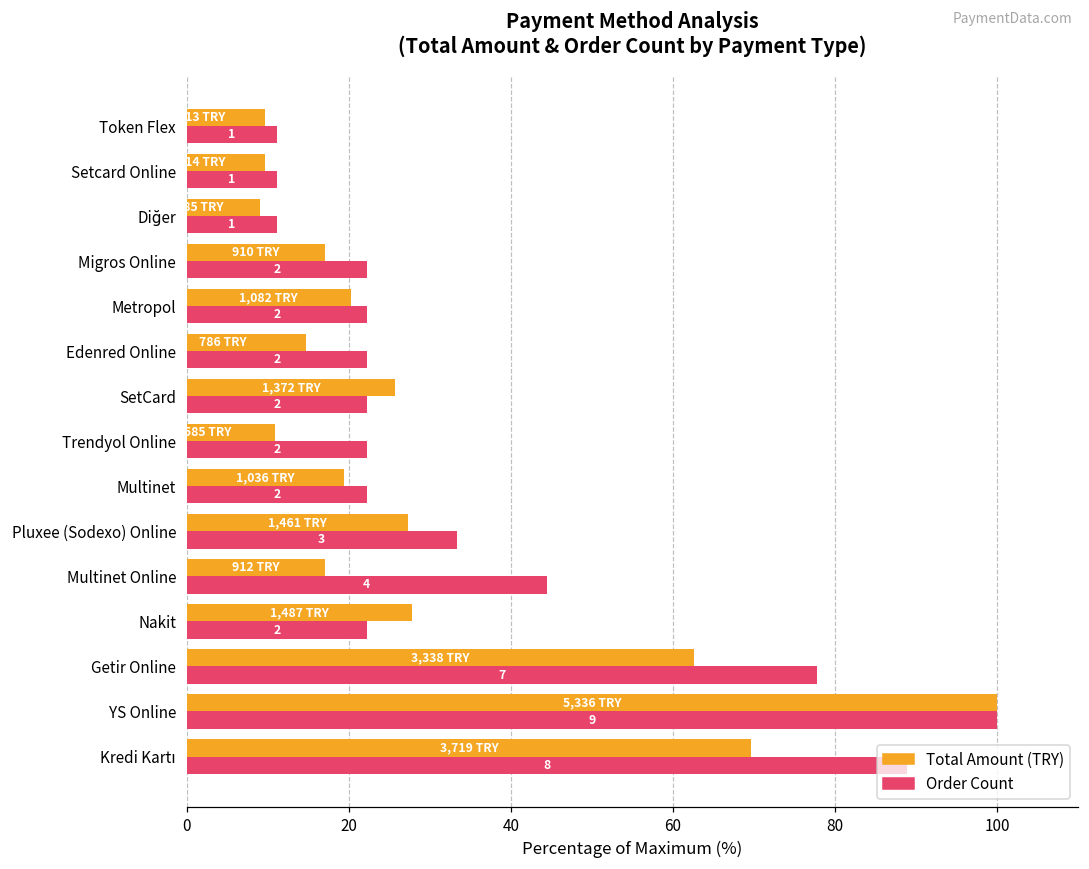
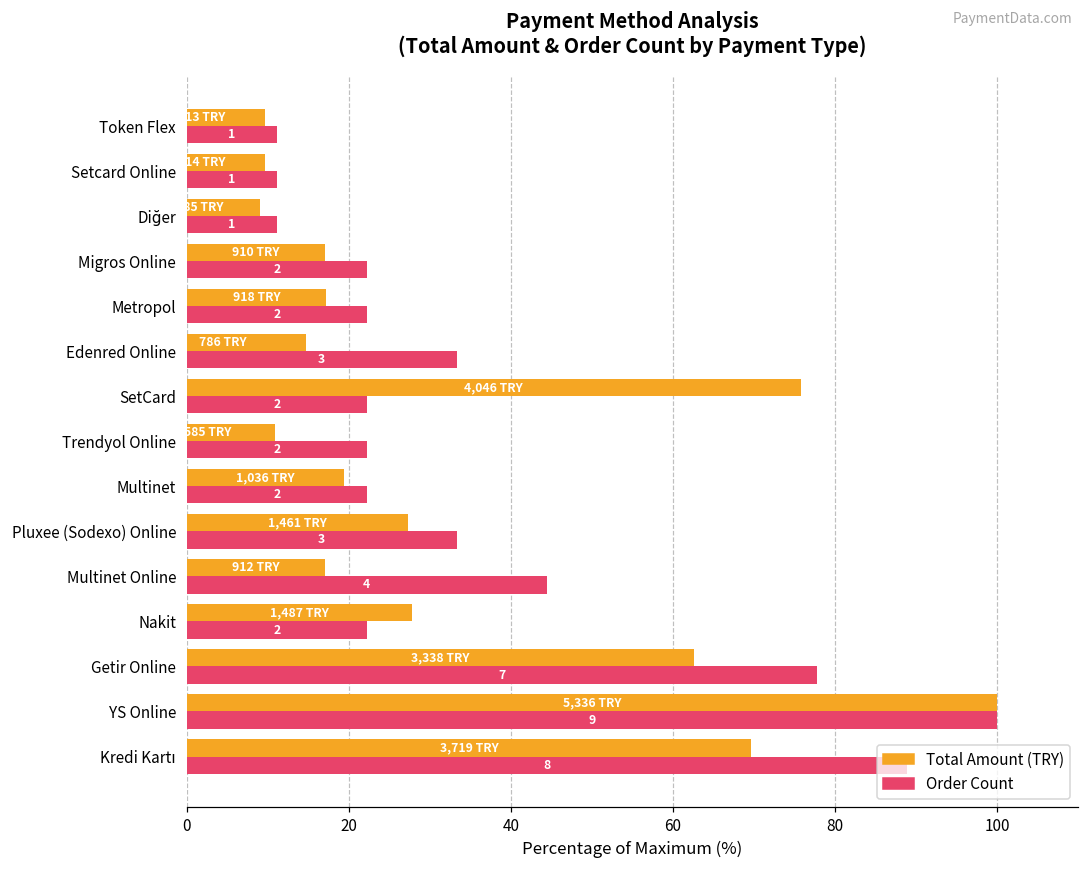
  {
    "Total Amount (TRY)": {
-     "Metropol": "1,082",
-     "SetCard": "1,372"
+     "Metropol": "918",
+     "SetCard": "4,046"
    },
    "Order Count": {
-     "Edenred Online": "2"
+     "Edenred Online": "3"
    }
  }
